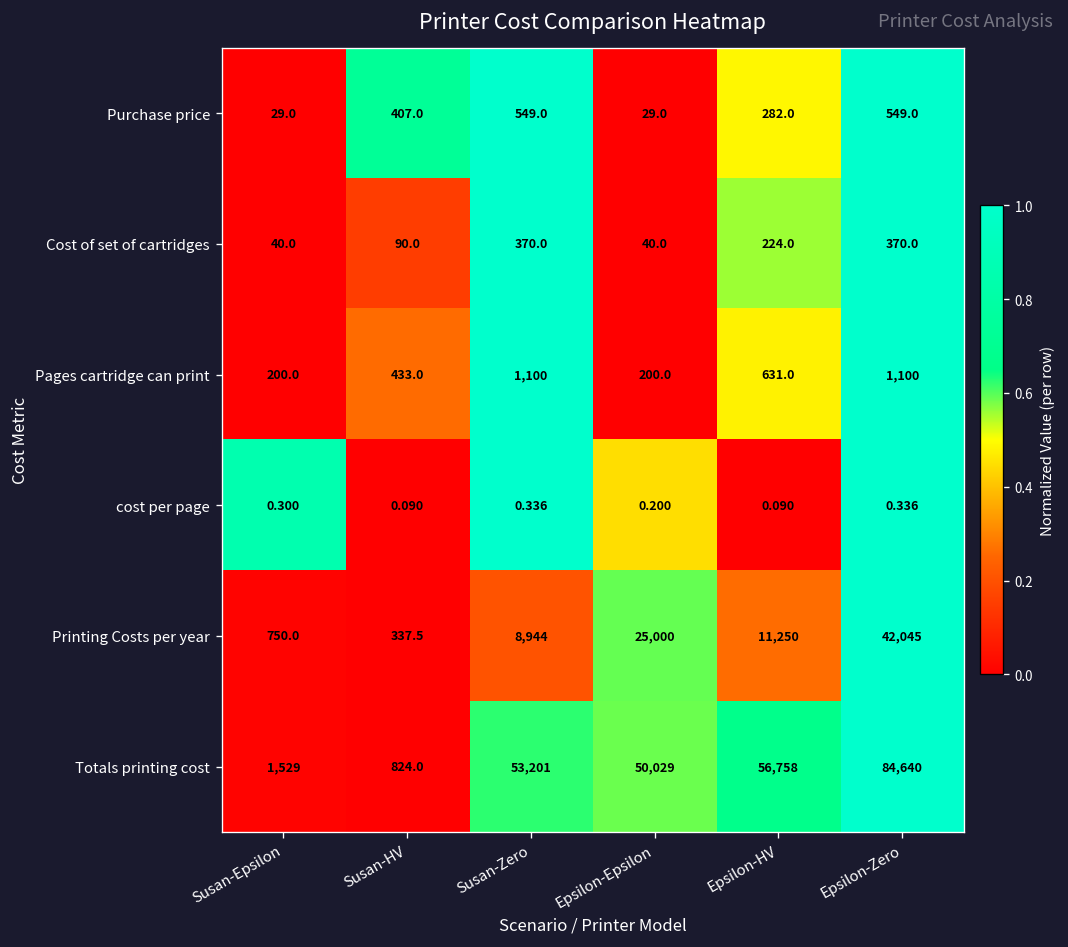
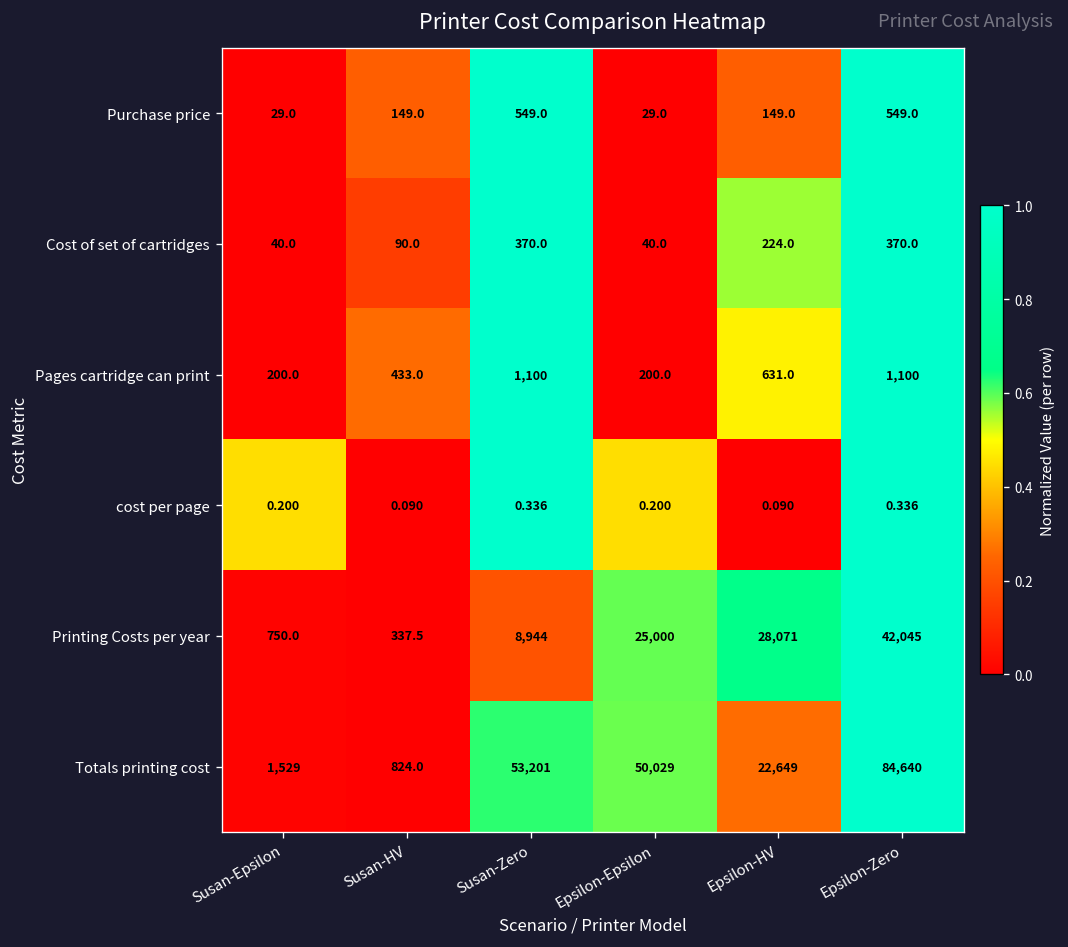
  {
    "Purchase price": {
      "Susan-Epsilon": "29.0",
-     "Susan-HV": "407.0",
+     "Susan-HV": "149.0",
      "Susan-Zero": "549.0",
      "Epsilon-Epsilon": "29.0",
-     "Epsilon-HV": "282.0",
+     "Epsilon-HV": "149.0",
      "Epsilon-Zero": "549.0"
    },
    "Cost of set of cartridges": {
      "Susan-Epsilon": "40.0",
      "Susan-HV": "90.0",
      "Susan-Zero": "370.0",
      "Epsilon-Epsilon": "40.0",
      "Epsilon-HV": "224.0",
      "Epsilon-Zero": "370.0"
    },
    "Pages cartridge can print": {
      "Susan-Epsilon": "200.0",
      "Susan-HV": "433.0",
      "Susan-Zero": "1,100",
      "Epsilon-Epsilon": "200.0",
      "Epsilon-HV": "631.0",
      "Epsilon-Zero": "1,100"
    },
    "cost per page": {
-     "Susan-Epsilon": "0.300",
+     "Susan-Epsilon": "0.200",
      "Susan-HV": "0.090",
      "Susan-Zero": "0.336",
      "Epsilon-Epsilon": "0.200",
      "Epsilon-HV": "0.090",
      "Epsilon-Zero": "0.336"
    },
    "Printing Costs per year": {
      "Susan-Epsilon": "750.0",
      "Susan-HV": "337.5",
      "Susan-Zero": "8,944",
      "Epsilon-Epsilon": "25,000",
-     "Epsilon-HV": "11,250",
+     "Epsilon-HV": "28,071",
      "Epsilon-Zero": "42,045"
    },
    "Totals printing cost": {
      "Susan-Epsilon": "1,529",
      "Susan-HV": "824.0",
      "Susan-Zero": "53,201",
      "Epsilon-Epsilon": "50,029",
-     "Epsilon-HV": "56,758",
+     "Epsilon-HV": "22,649",
      "Epsilon-Zero": "84,640"
    }
  }
